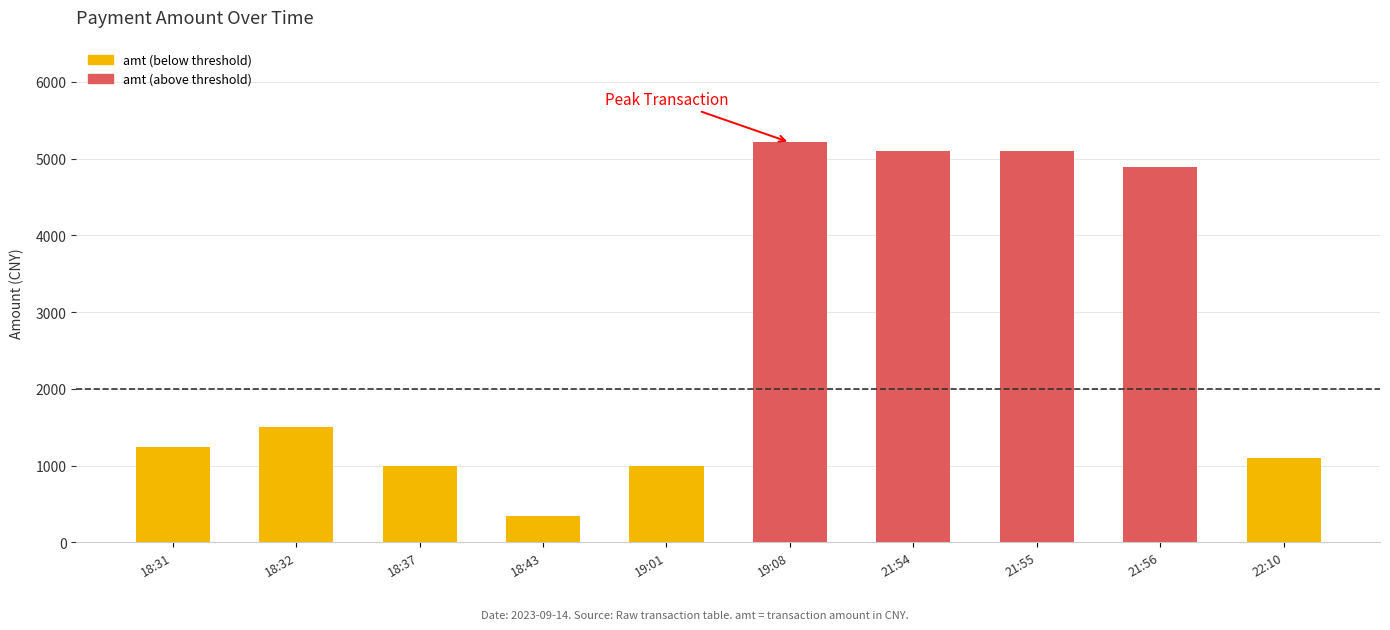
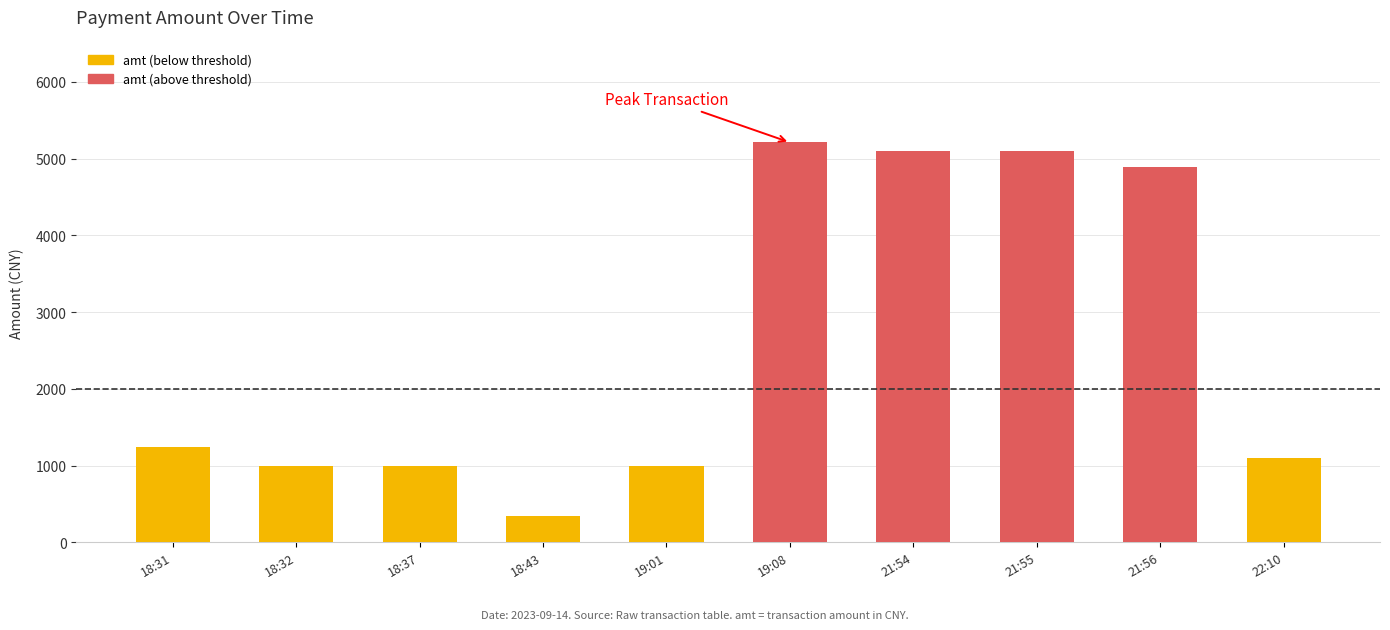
  {
    "18:31": 1200,
-   "18:32": 1500,
+   "18:32": 1000,
    "18:37": 1000,
    "18:43": 300,
    "19:01": 1000,
    "19:08": 5200,
    "21:54": 5100,
    "21:55": 5100,
    "21:56": 4900,
    "22:10": 1100
  }
